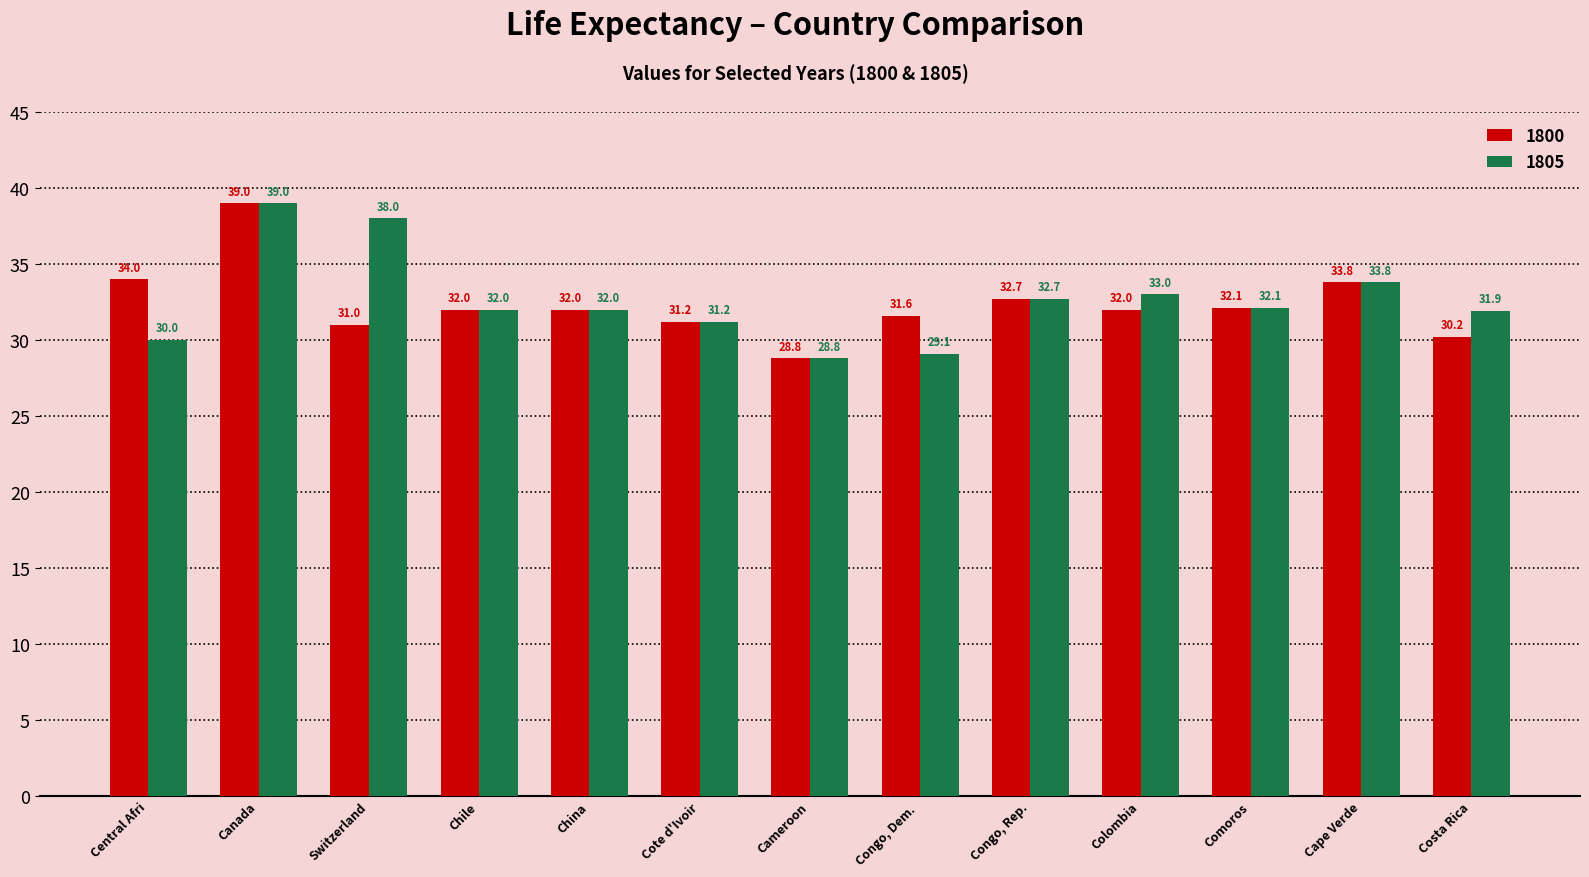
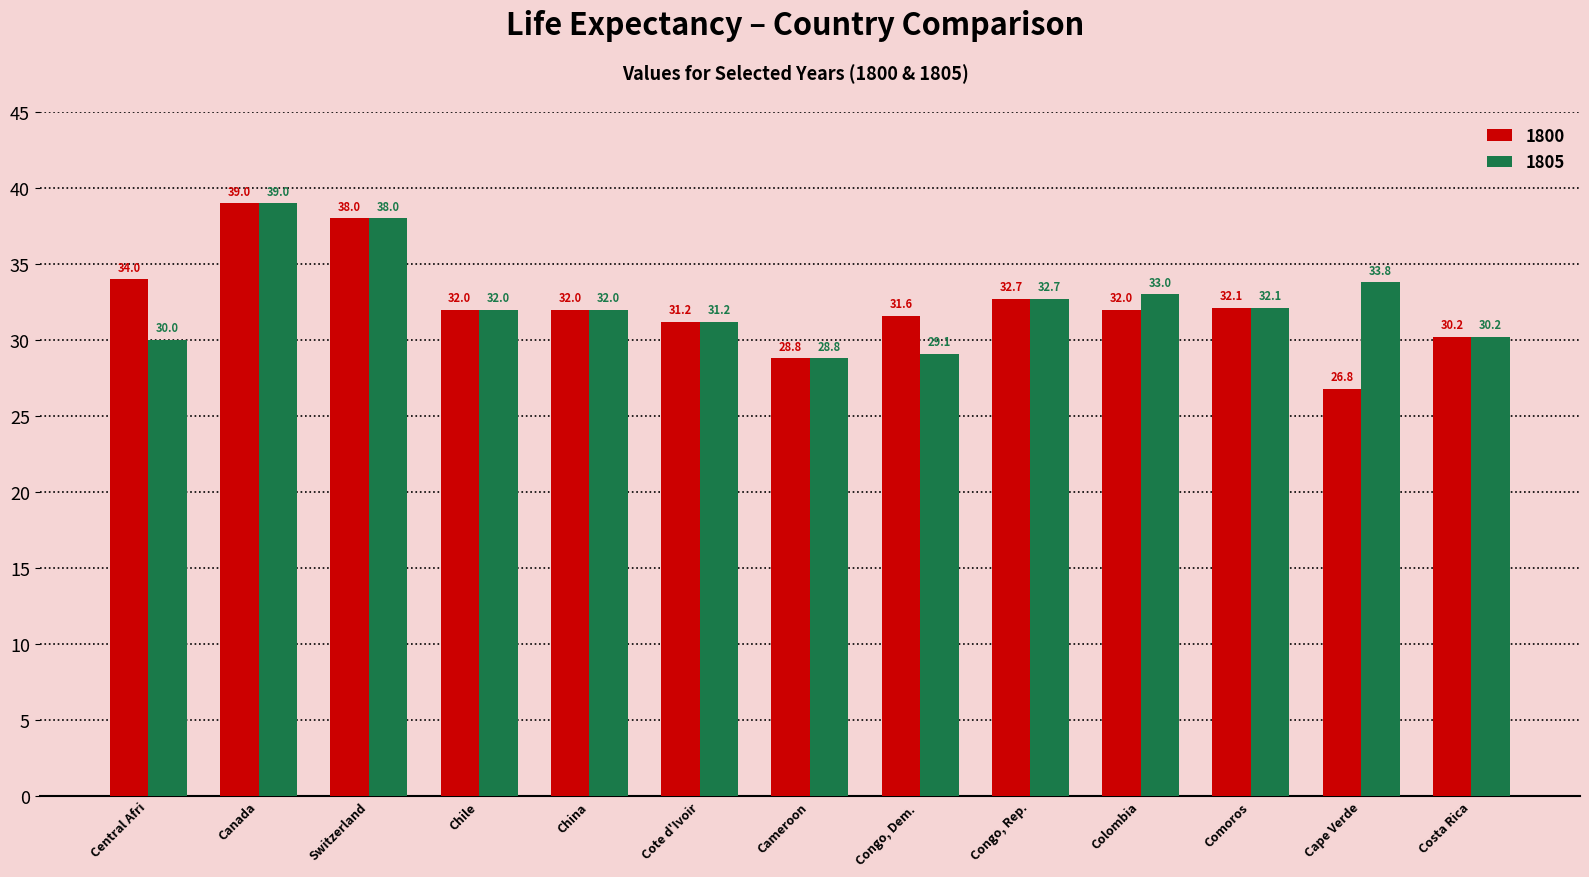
  {
    "1800": {
      "Central Afri": 34.0,
      "Canada": 39.0,
-     "Switzerland": 31.0,
+     "Switzerland": 38.0,
      "Chile": 32.0,
      "China": 32.0,
      "Cote d'Ivoir": 31.2,
      "Cameroon": 28.8,
      "Congo, Dem.": 31.6,
      "Congo, Rep.": 32.7,
      "Colombia": 32.0,
      "Comoros": 32.1,
-     "Cape Verde": 33.8,
+     "Cape Verde": 26.8,
      "Costa Rica": 30.2
    },
    "1805": {
      "Central Afri": 30.0,
      "Canada": 39.0,
      "Switzerland": 38.0,
      "Chile": 32.0,
      "China": 32.0,
      "Cote d'Ivoir": 31.2,
      "Cameroon": 28.8,
      "Congo, Dem.": 29.1,
      "Congo, Rep.": 32.7,
      "Colombia": 33.0,
      "Comoros": 32.1,
      "Cape Verde": 33.8,
-     "Costa Rica": 31.9
+     "Costa Rica": 30.2
    }
  }
